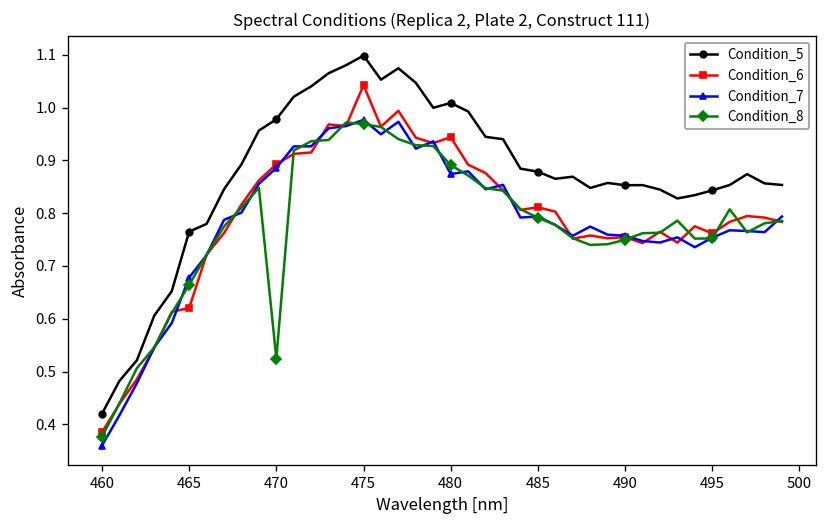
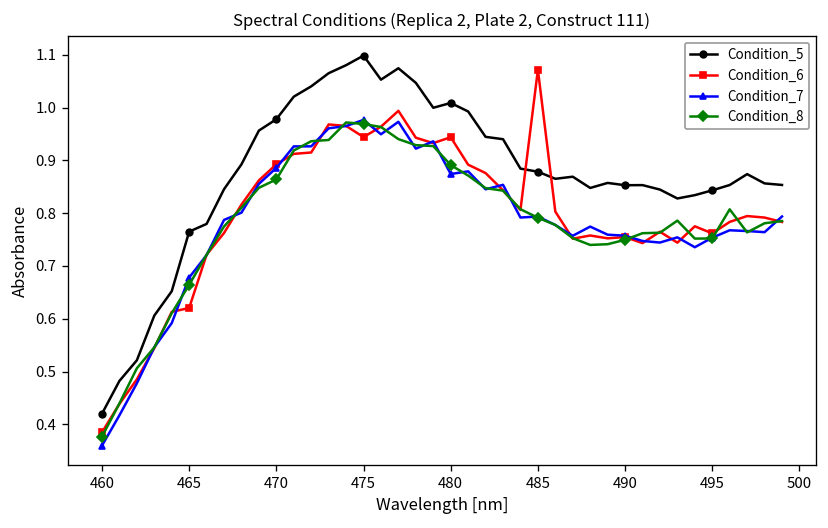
  {
    "Condition_5": {
      "460": 0.42,
      "465": 0.77,
      "470": 0.98,
      "475": 1.10,
      "480": 1.01,
      "485": 0.88,
      "490": 0.85,
      "495": 0.84
    },
    "Condition_6": {
      "460": 0.38,
      "465": 0.62,
      "470": 0.89,
-     "475": 1.04,
+     "475": 0.94,
      "480": 0.94,
-     "485": 0.81,
+     "485": 1.07,
      "495": 0.76
    },
    "Condition_7": {
      "460": 0.36,
      "465": 0.68,
      "470": 0.89,
      "475": 0.98,
      "480": 0.87
    },
    "Condition_8": {
      "460": 0.38,
      "465": 0.66,
-     "470": 0.52,
+     "470": 0.86,
      "475": 0.97,
      "480": 0.89
    }
  }
